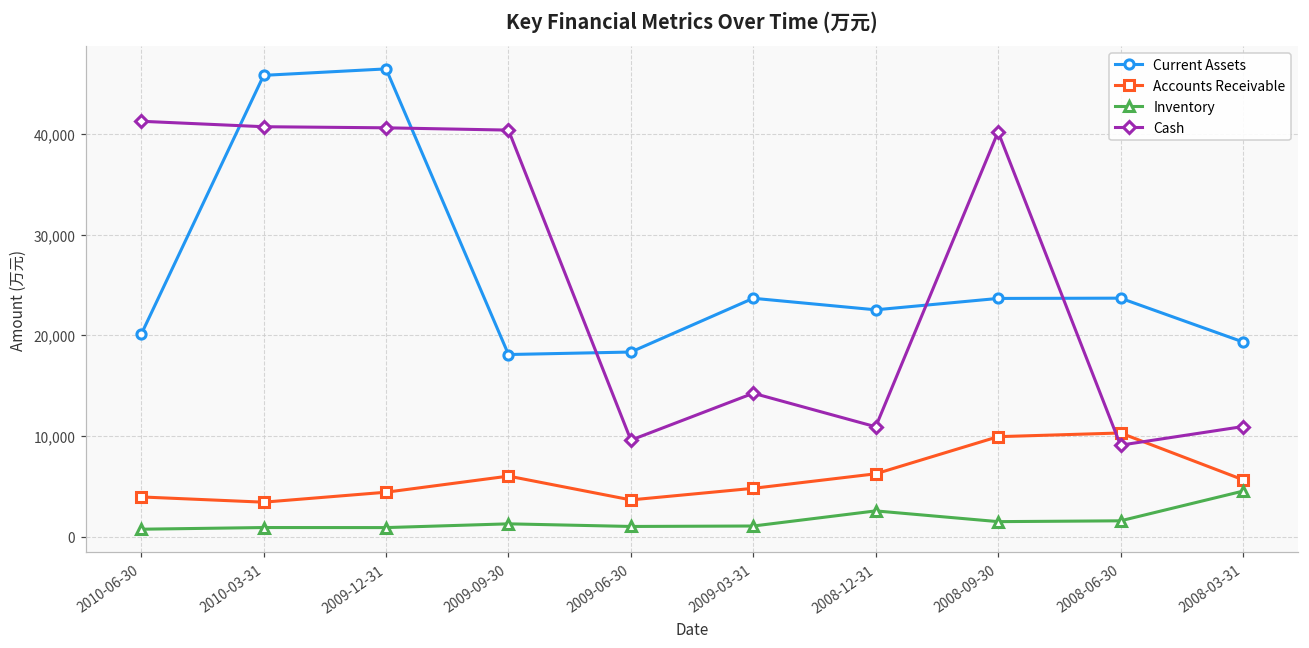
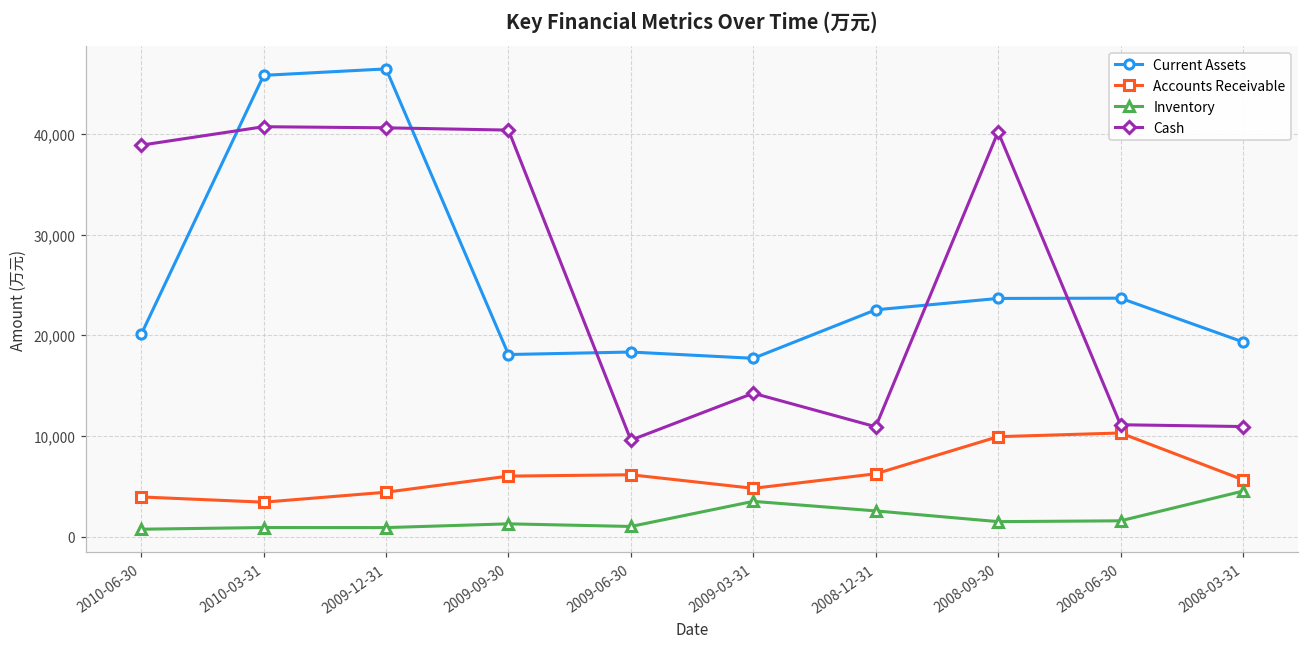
  {
    "Current Assets": {
      "2010-06-30": "20,000",
      "2010-03-31": "46,000",
      "2009-12-31": "46,000",
      "2009-09-30": "18,000",
      "2009-06-30": "18,000",
-     "2009-03-31": "24,000",
+     "2009-03-31": "18,000",
      "2008-12-31": "23,000",
      "2008-09-30": "24,000",
      "2008-06-30": "24,000",
      "2008-03-31": "19,000"
    },
    "Accounts Receivable": {
      "2010-06-30": "4,000",
      "2010-03-31": "3,000",
      "2009-12-31": "4,000",
      "2009-09-30": "6,000",
-     "2009-06-30": "4,000",
+     "2009-06-30": "6,000",
      "2009-03-31": "5,000",
      "2008-12-31": "6,000",
      "2008-09-30": "10,000",
      "2008-06-30": "10,000",
      "2008-03-31": "6,000"
    },
    "Inventory": {
      "2010-06-30": "1,000",
      "2010-03-31": "1,000",
      "2009-12-31": "1,000",
      "2009-09-30": "1,000",
      "2009-06-30": "1,000",
-     "2009-03-31": "1,000",
+     "2009-03-31": "4,000",
      "2008-12-31": "3,000",
      "2008-09-30": "2,000",
      "2008-06-30": "2,000",
      "2008-03-31": "5,000"
    },
    "Cash": {
-     "2010-06-30": "41,000",
+     "2010-06-30": "39,000",
      "2010-03-31": "41,000",
      "2009-12-31": "41,000",
      "2009-09-30": "40,000",
      "2009-06-30": "10,000",
      "2009-03-31": "14,000",
      "2008-12-31": "11,000",
      "2008-09-30": "40,000",
-     "2008-06-30": "9,000",
+     "2008-06-30": "11,000",
      "2008-03-31": "11,000"
    }
  }
